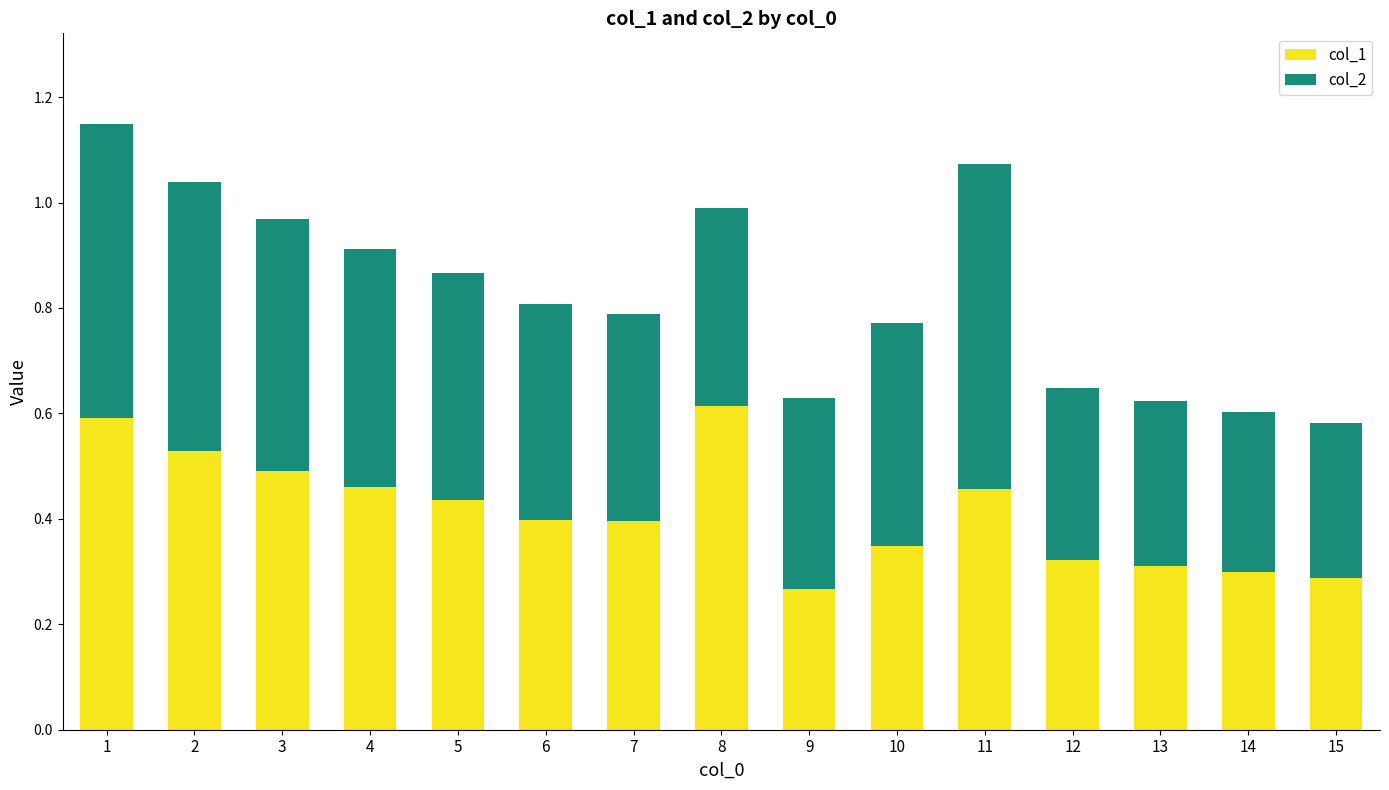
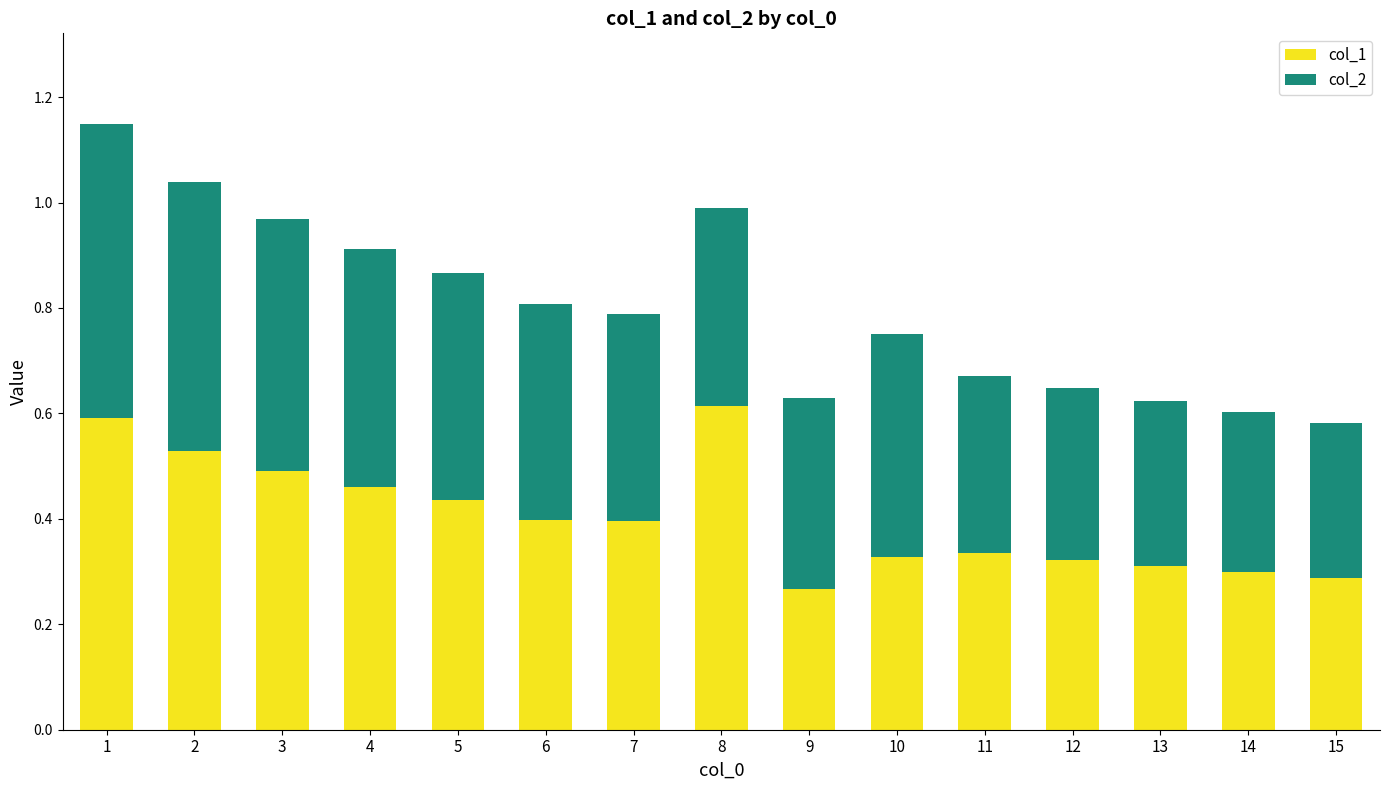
  {
    "col_1": {
      "1": 0.59,
      "2": 0.53,
      "3": 0.49,
      "4": 0.46,
      "5": 0.44,
      "6": 0.40,
      "7": 0.40,
      "8": 0.61,
      "9": 0.27,
-     "10": 0.35,
-     "11": 0.46,
+     "10": 0.33,
+     "11": 0.34,
      "12": 0.32,
      "13": 0.31,
      "14": 0.30,
      "15": 0.29
    },
    "col_2": {
      "1": 0.56,
      "2": 0.51,
      "3": 0.48,
      "4": 0.45,
      "5": 0.43,
      "6": 0.41,
      "7": 0.39,
      "8": 0.38,
      "9": 0.36,
      "10": 0.42,
-     "11": 0.62,
+     "11": 0.34,
      "12": 0.33,
      "13": 0.31,
      "14": 0.30,
      "15": 0.29
    }
  }
